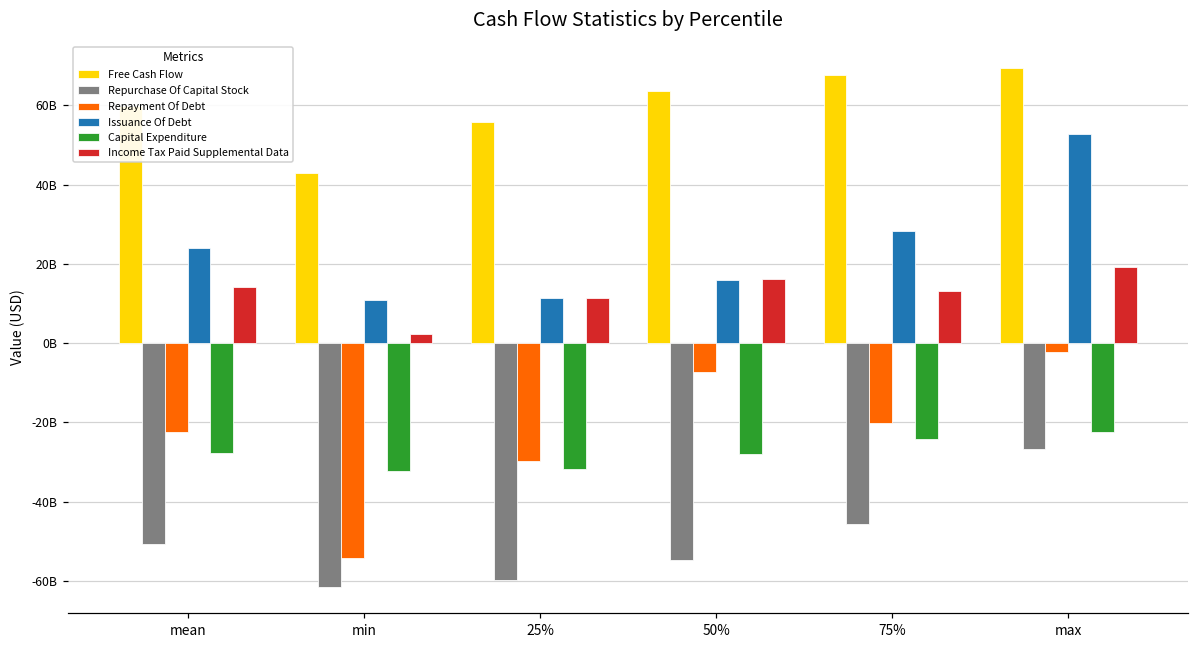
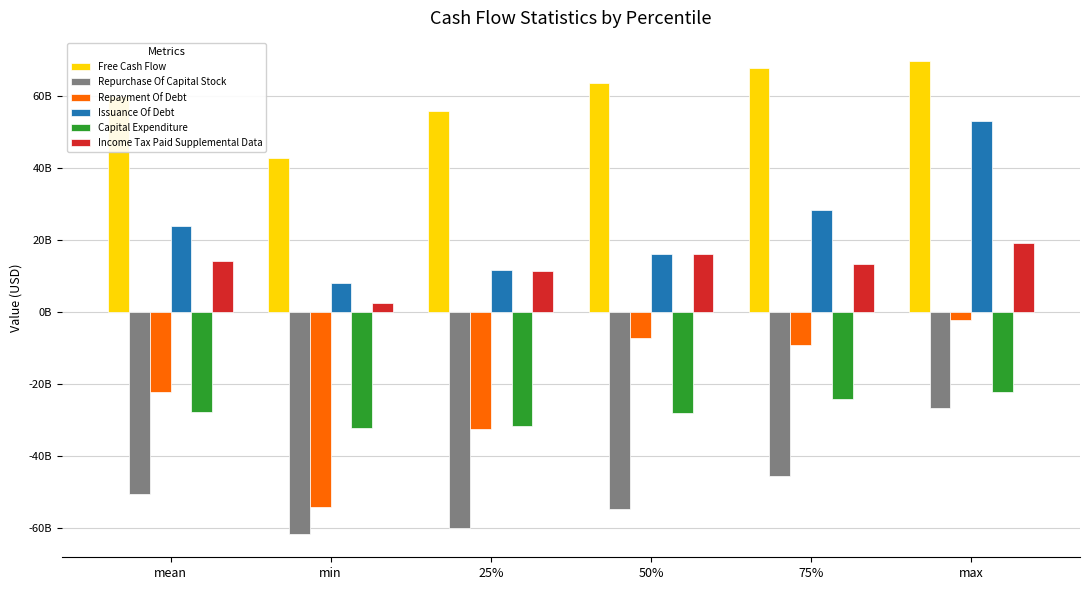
  {
    "Free Cash Flow": {
      "min": 43000000000,
      "25%": 56000000000,
      "50%": 64000000000,
      "75%": 68000000000,
      "max": 69000000000
    },
    "Repurchase Of Capital Stock": {
      "mean": -51000000000,
      "min": -62000000000,
      "25%": -60000000000,
      "50%": -55000000000,
      "75%": -45000000000,
      "max": -27000000000
    },
    "Repayment Of Debt": {
      "mean": -22000000000,
      "min": -54000000000,
-     "25%": -30000000000,
+     "25%": -32000000000,
      "50%": -7000000000,
-     "75%": -20000000000,
+     "75%": -9000000000,
      "max": -2000000000
    },
    "Issuance Of Debt": {
      "mean": 24000000000,
-     "min": 11000000000,
+     "min": 8000000000,
      "25%": 12000000000,
      "50%": 16000000000,
      "75%": 28000000000,
      "max": 53000000000
    },
    "Capital Expenditure": {
      "mean": -28000000000,
      "min": -32000000000,
      "25%": -32000000000,
      "50%": -28000000000,
      "75%": -24000000000,
      "max": -22000000000
    },
    "Income Tax Paid Supplemental Data": {
      "mean": 14000000000,
      "min": 2000000000,
      "25%": 11000000000,
      "50%": 16000000000,
      "75%": 13000000000,
      "max": 19000000000
    }
  }
